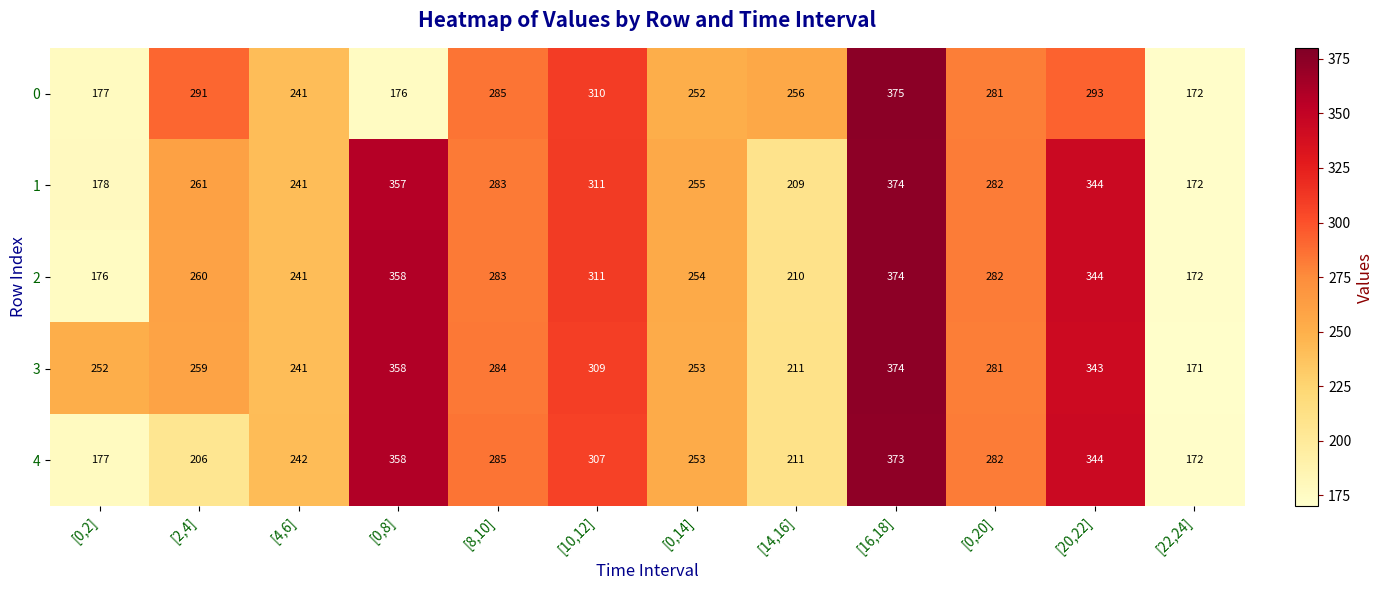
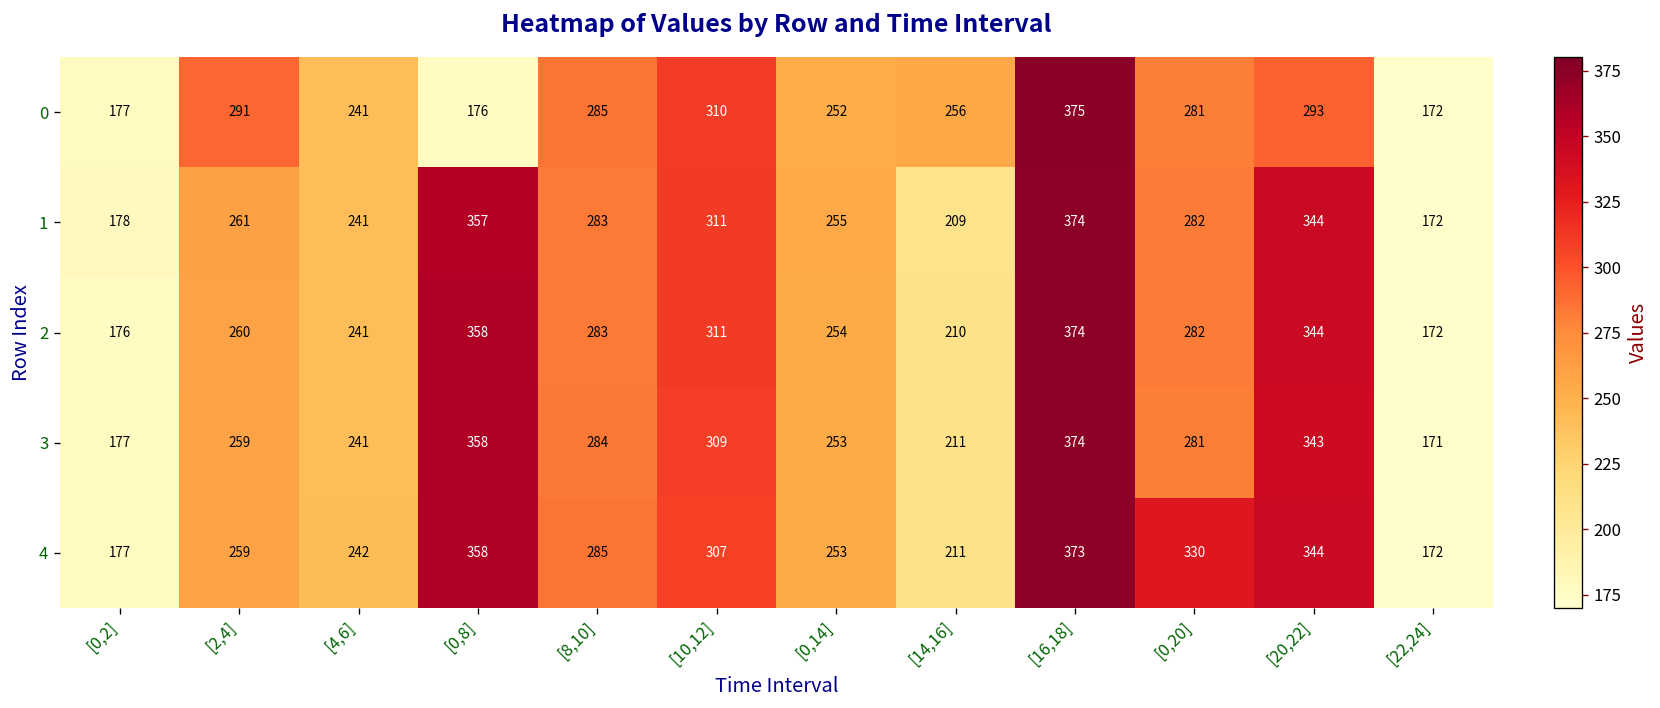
  {
    "0": {
      "[0,2]": 177,
      "[2,4]": 291,
      "[4,6]": 241,
      "[0,8]": 176,
      "[8,10]": 285,
      "[10,12]": 310,
      "[0,14]": 252,
      "[14,16]": 256,
      "[16,18]": 375,
      "[0,20]": 281,
      "[20,22]": 293,
      "[22,24]": 172
    },
    "1": {
      "[0,2]": 178,
      "[2,4]": 261,
      "[4,6]": 241,
      "[0,8]": 357,
      "[8,10]": 283,
      "[10,12]": 311,
      "[0,14]": 255,
      "[14,16]": 209,
      "[16,18]": 374,
      "[0,20]": 282,
      "[20,22]": 344,
      "[22,24]": 172
    },
    "2": {
      "[0,2]": 176,
      "[2,4]": 260,
      "[4,6]": 241,
      "[0,8]": 358,
      "[8,10]": 283,
      "[10,12]": 311,
      "[0,14]": 254,
      "[14,16]": 210,
      "[16,18]": 374,
      "[0,20]": 282,
      "[20,22]": 344,
      "[22,24]": 172
    },
    "3": {
-     "[0,2]": 252,
+     "[0,2]": 177,
      "[2,4]": 259,
      "[4,6]": 241,
      "[0,8]": 358,
      "[8,10]": 284,
      "[10,12]": 309,
      "[0,14]": 253,
      "[14,16]": 211,
      "[16,18]": 374,
      "[0,20]": 281,
      "[20,22]": 343,
      "[22,24]": 171
    },
    "4": {
      "[0,2]": 177,
-     "[2,4]": 206,
+     "[2,4]": 259,
      "[4,6]": 242,
      "[0,8]": 358,
      "[8,10]": 285,
      "[10,12]": 307,
      "[0,14]": 253,
      "[14,16]": 211,
      "[16,18]": 373,
-     "[0,20]": 282,
+     "[0,20]": 330,
      "[20,22]": 344,
      "[22,24]": 172
    }
  }
